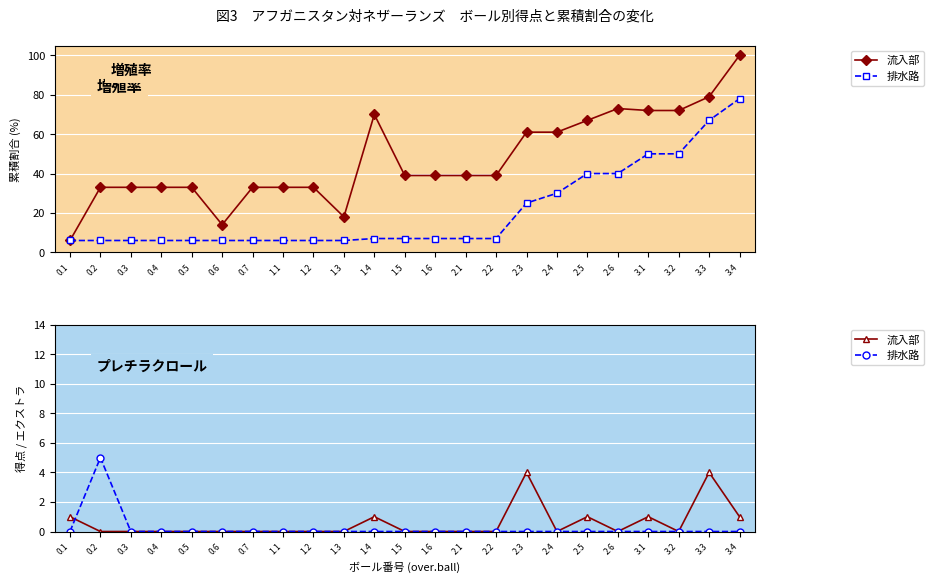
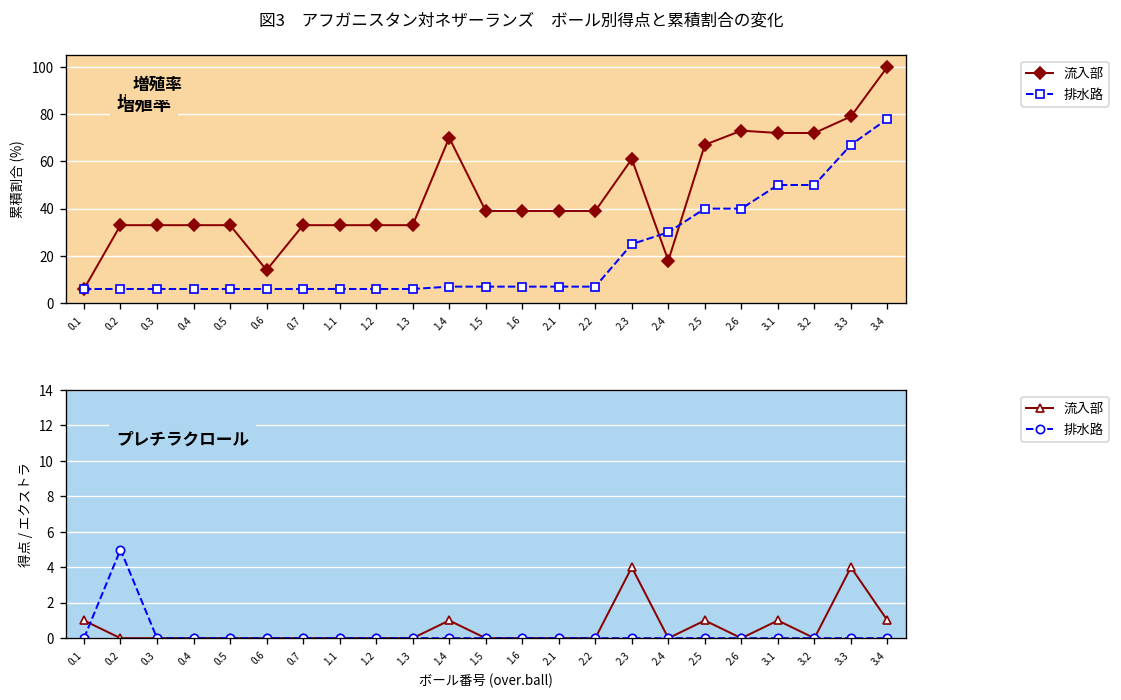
  {
    "増殖率": {
      "流入部": {
        "0.2": 33,
        "0.3": 33,
        "0.4": 33,
        "0.5": 33,
        "0.6": 14,
        "0.7": 33,
        "1.1": 33,
        "1.2": 33,
-       "1.3": 18,
+       "1.3": 33,
        "1.4": 70,
        "1.5": 39,
        "1.6": 39,
        "2.1": 39,
        "2.2": 39,
        "2.3": 61,
-       "2.4": 61,
+       "2.4": 18,
        "2.5": 67,
        "2.6": 73,
        "3.1": 72,
        "3.2": 72,
        "3.3": 79,
        "3.4": 100
      },
      "排水路": {
        "0.2": 6,
        "0.3": 6,
        "0.4": 6,
        "0.5": 6,
        "0.6": 6,
        "0.7": 6,
        "1.1": 6,
        "1.2": 6,
        "1.3": 6,
        "1.4": 7,
        "1.5": 7,
        "1.6": 7,
        "2.1": 7,
        "2.2": 7,
        "2.3": 25,
        "2.4": 30,
        "2.5": 40,
        "2.6": 40,
        "3.1": 50,
        "3.2": 50,
        "3.3": 67,
        "3.4": 78
      }
    }
  }
